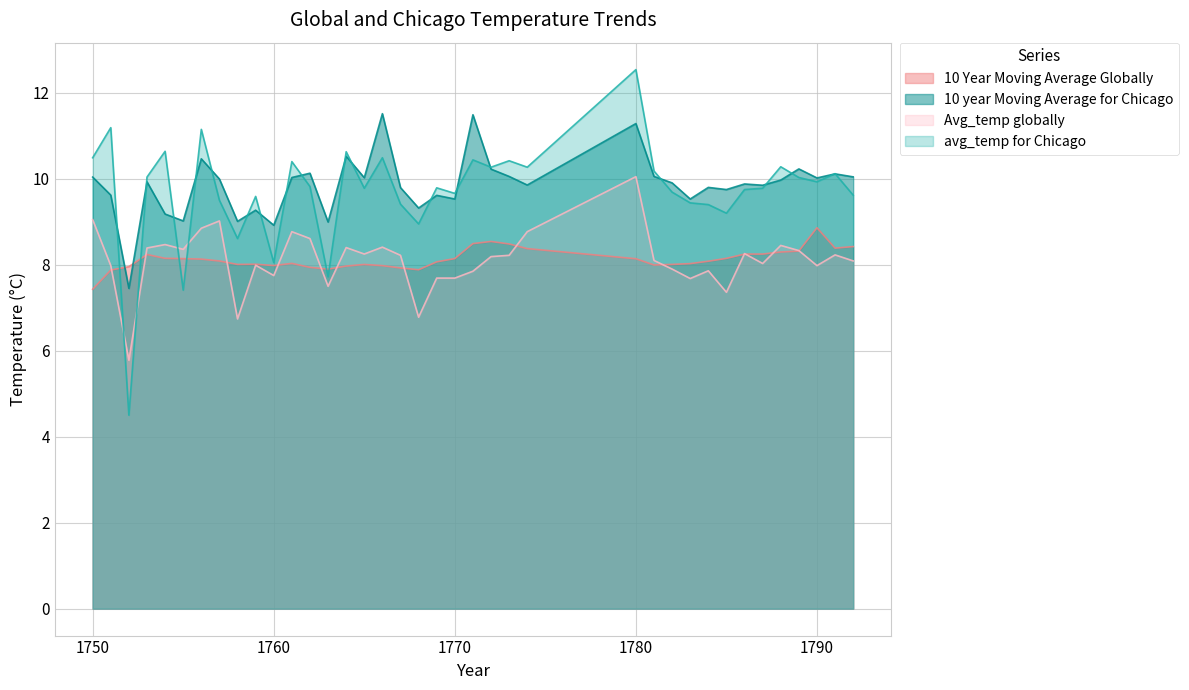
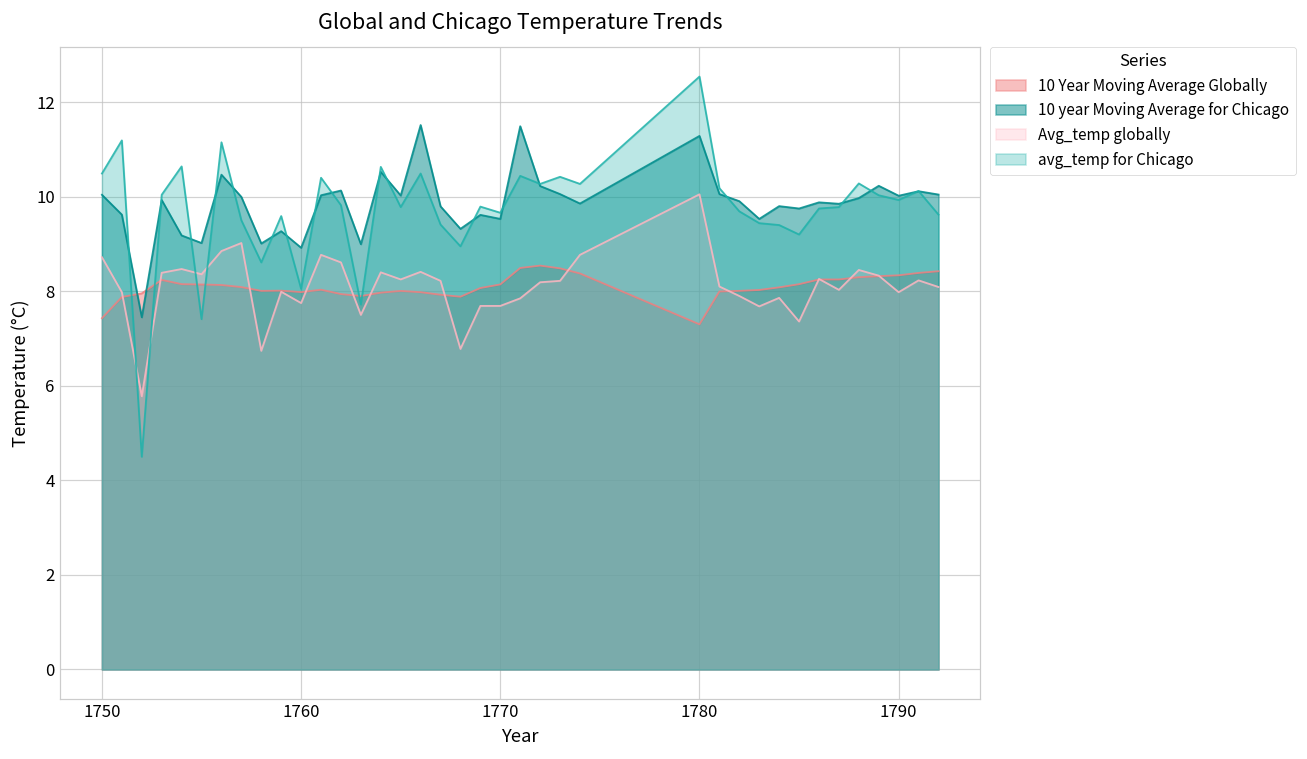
  {
    "10 Year Moving Average Globally": {
      "1750": 7.4,
      "1760": 8.0,
      "1770": 8.1,
-     "1780": 8.1,
-     "1790": 8.9
+     "1780": 7.3,
+     "1790": 8.3
    },
    "Avg_temp globally": {
-     "1750": 9.1,
+     "1750": 8.7,
      "1760": 7.8,
      "1770": 7.7,
      "1780": 10.1,
      "1790": 8.0
    }
  }
